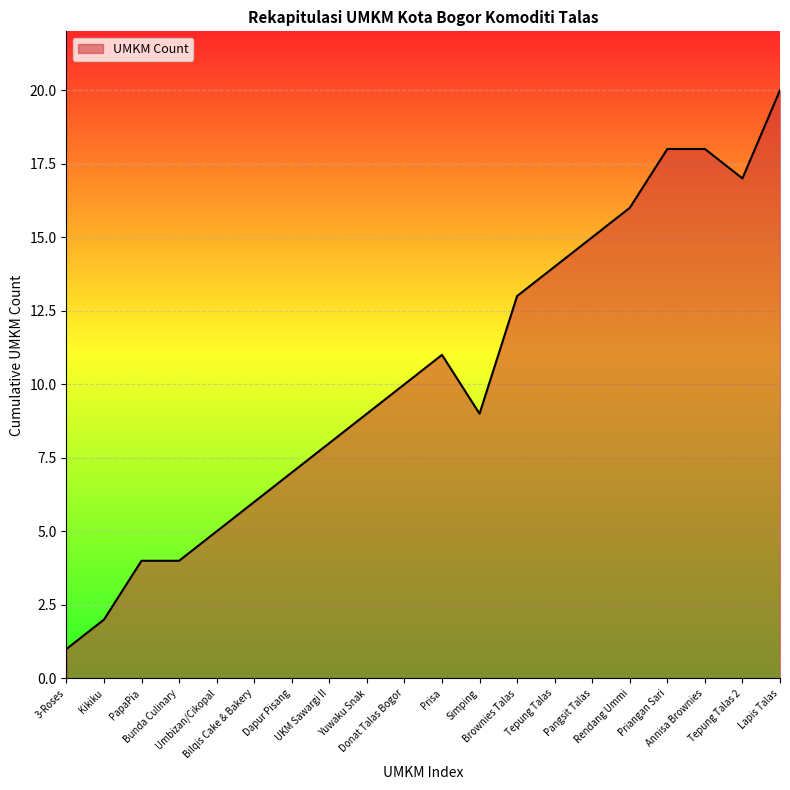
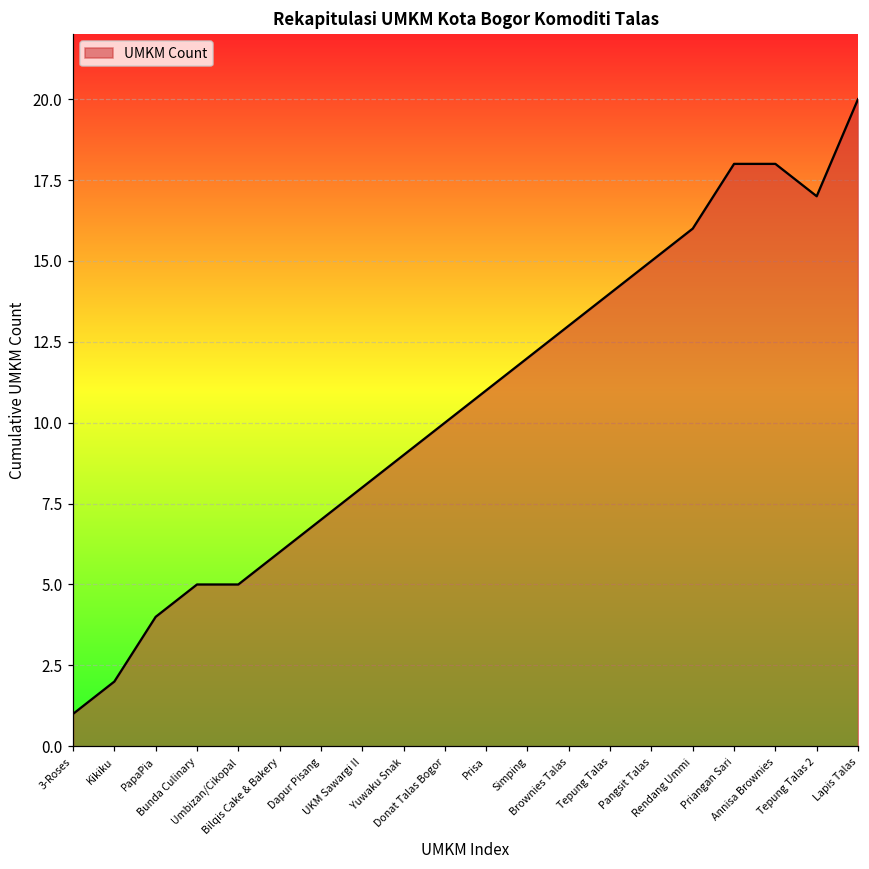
  {
    "3-Roses": 1,
    "Kikiku": 2,
    "PapaPia": 4,
-   "Bunda Culinary": 4,
+   "Bunda Culinary": 5,
    "Umbizan/Cikopal": 5,
    "Bilqis Cake & Bakery": 6,
    "Dapur Pisang": 7,
    "UKM Sawargi II": 8,
    "Yuwaku Snak": 9,
    "Donat Talas Bogor": 10,
    "Prisa": 11,
-   "Simping": 9,
+   "Simping": 12,
    "Brownies Talas": 13,
    "Tepung Talas": 14,
    "Pangsit Talas": 15,
    "Rendang Ummi": 16,
    "Priangan Sari": 18,
    "Annisa Brownies": 18,
    "Tepung Talas 2": 17,
    "Lapis Talas": 20
  }
